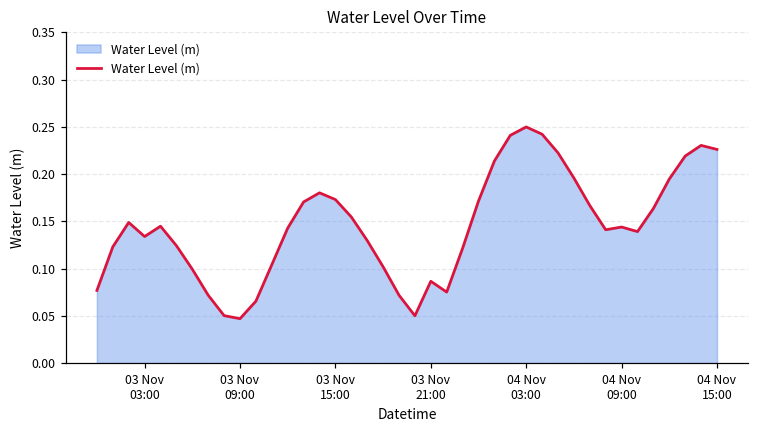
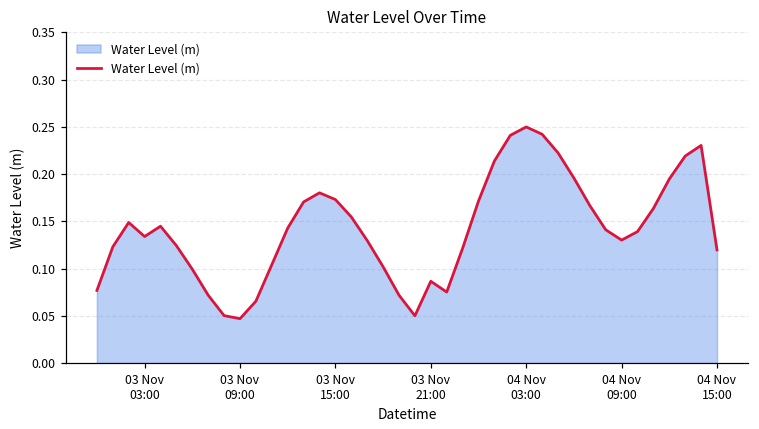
  {
    "03 Nov 03:00": 0.13,
    "03 Nov 09:00": 0.05,
    "03 Nov 15:00": 0.17,
    "03 Nov 21:00": 0.09,
    "04 Nov 03:00": 0.25,
-   "04 Nov 09:00": 0.14,
-   "04 Nov 15:00": 0.23
+   "04 Nov 09:00": 0.13,
+   "04 Nov 15:00": 0.12
  }
